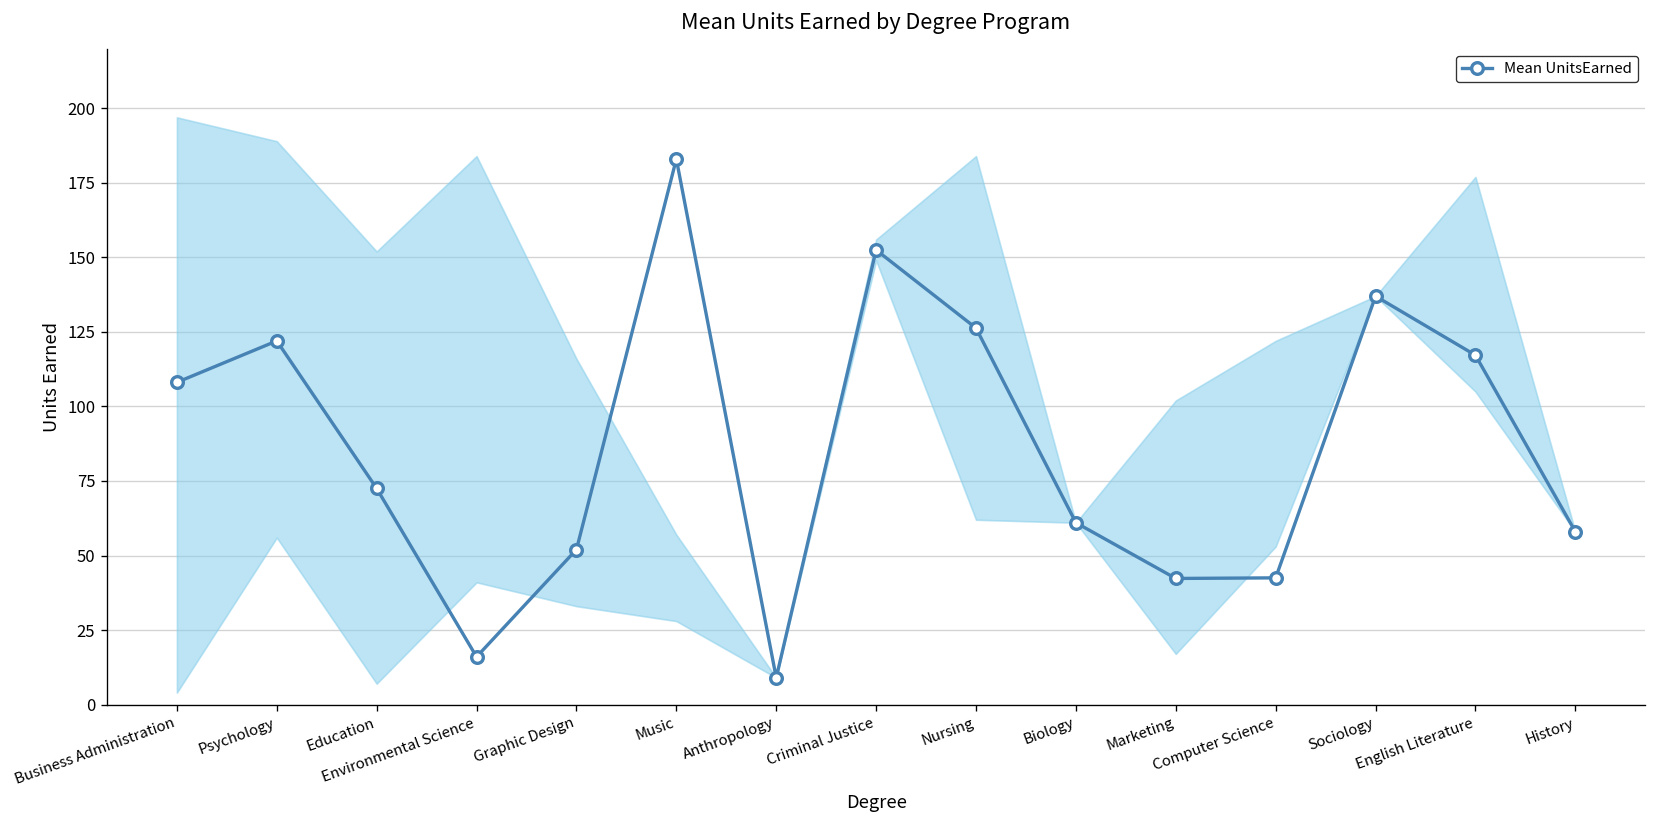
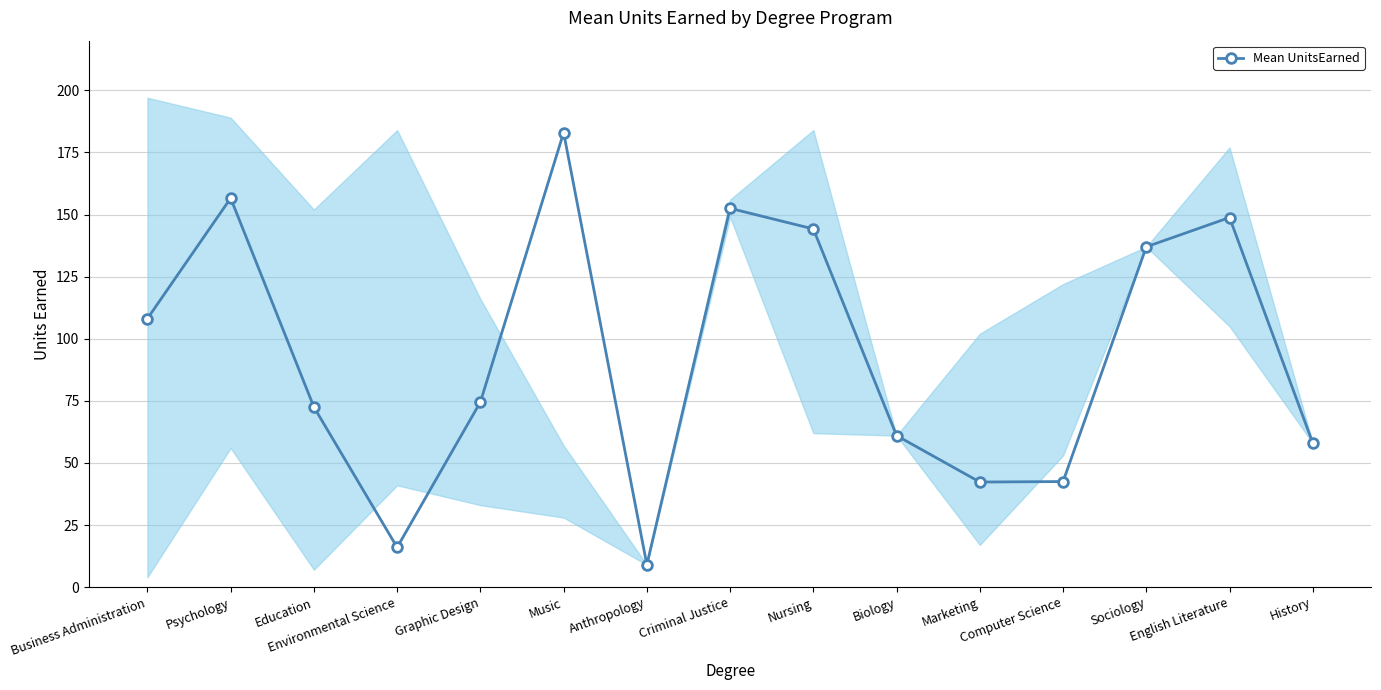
  {
    "Mean UnitsEarned": {
      "Business Administration": 108,
-     "Psychology": 122,
+     "Psychology": 157,
      "Education": 73,
      "Environmental Science": 16,
-     "Graphic Design": 52,
+     "Graphic Design": 75,
      "Music": 183,
      "Criminal Justice": 153,
-     "Nursing": 126,
+     "Nursing": 144,
      "Marketing": 42,
      "Computer Science": 43,
-     "English Literature": 117
+     "English Literature": 149
    }
  }
